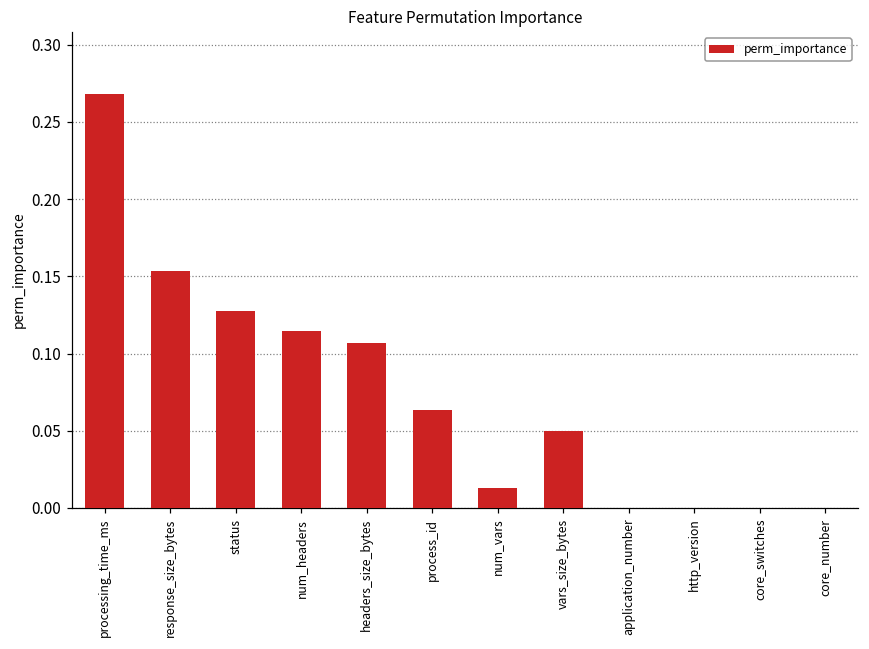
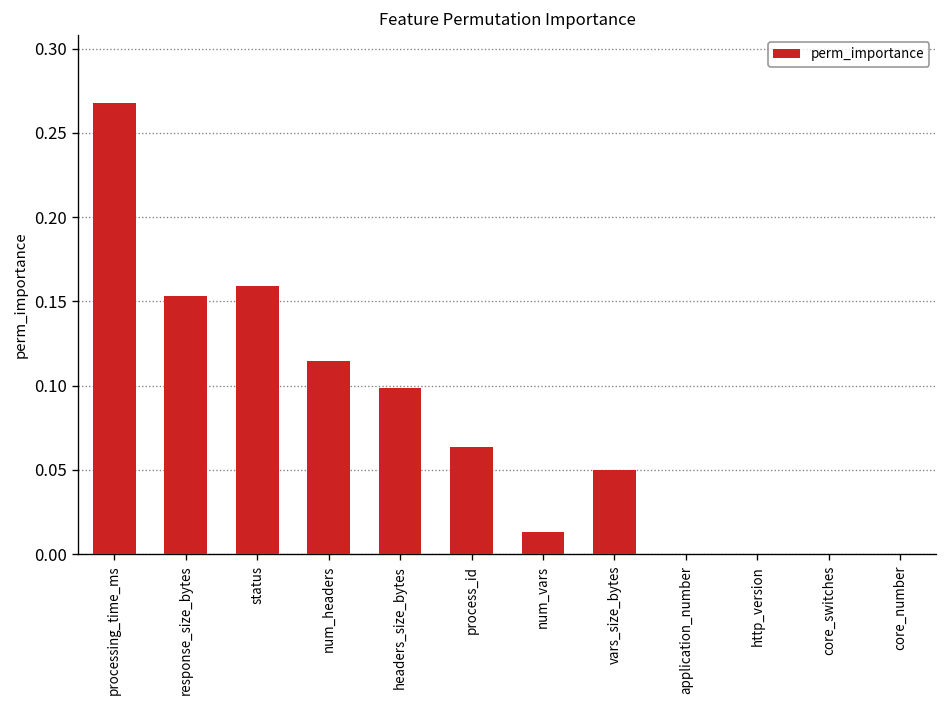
  {
    "processing_time_ms": 0.268,
    "response_size_bytes": 0.153,
-   "status": 0.127,
+   "status": 0.159,
    "num_headers": 0.115,
-   "headers_size_bytes": 0.107,
+   "headers_size_bytes": 0.099,
    "process_id": 0.064,
    "num_vars": 0.013,
    "vars_size_bytes": 0.050,
    "application_number": 0.000,
    "http_version": 0.000,
    "core_switches": 0.000,
    "core_number": 0.000
  }
